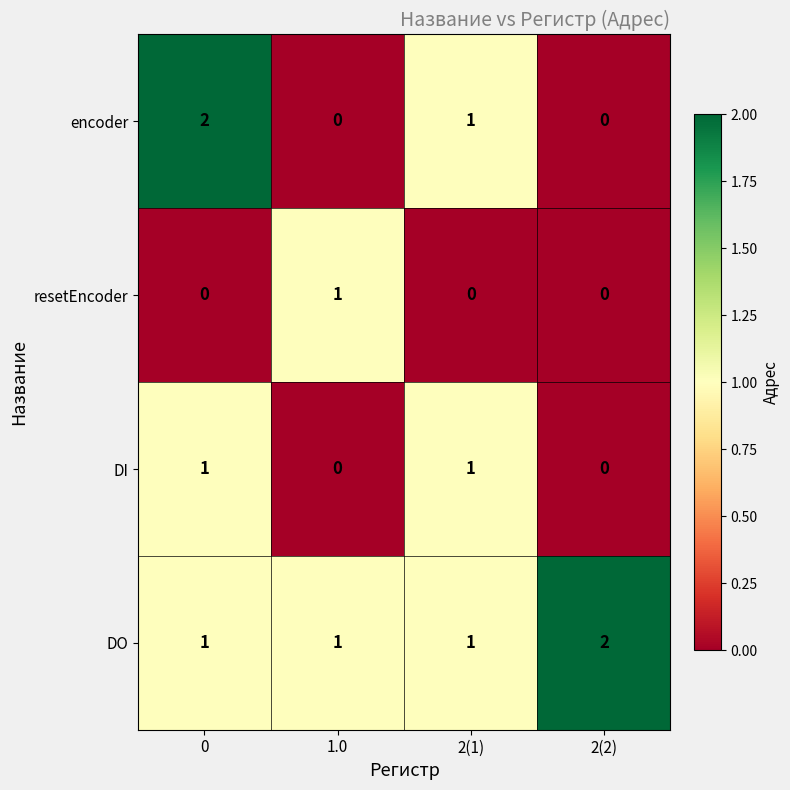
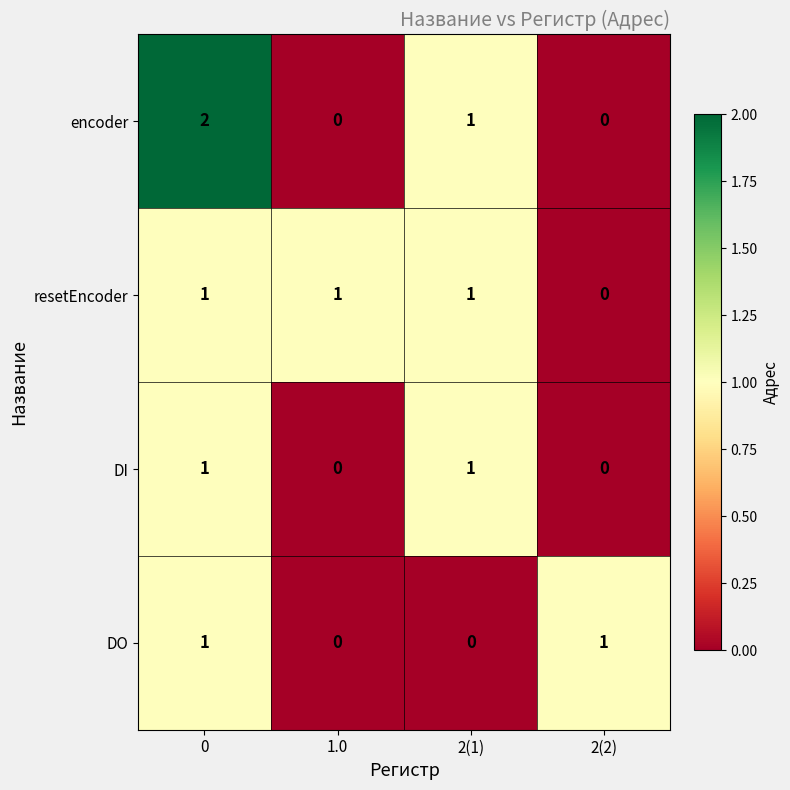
  {
    "encoder": {
      "0": 2,
      "1.0": 0,
      "2(1)": 1,
      "2(2)": 0
    },
    "resetEncoder": {
-     "0": 0,
+     "0": 1,
      "1.0": 1,
-     "2(1)": 0,
+     "2(1)": 1,
      "2(2)": 0
    },
    "DI": {
      "0": 1,
      "1.0": 0,
      "2(1)": 1,
      "2(2)": 0
    },
    "DO": {
      "0": 1,
-     "1.0": 1,
-     "2(1)": 1,
-     "2(2)": 2
+     "1.0": 0,
+     "2(1)": 0,
+     "2(2)": 1
    }
  }
